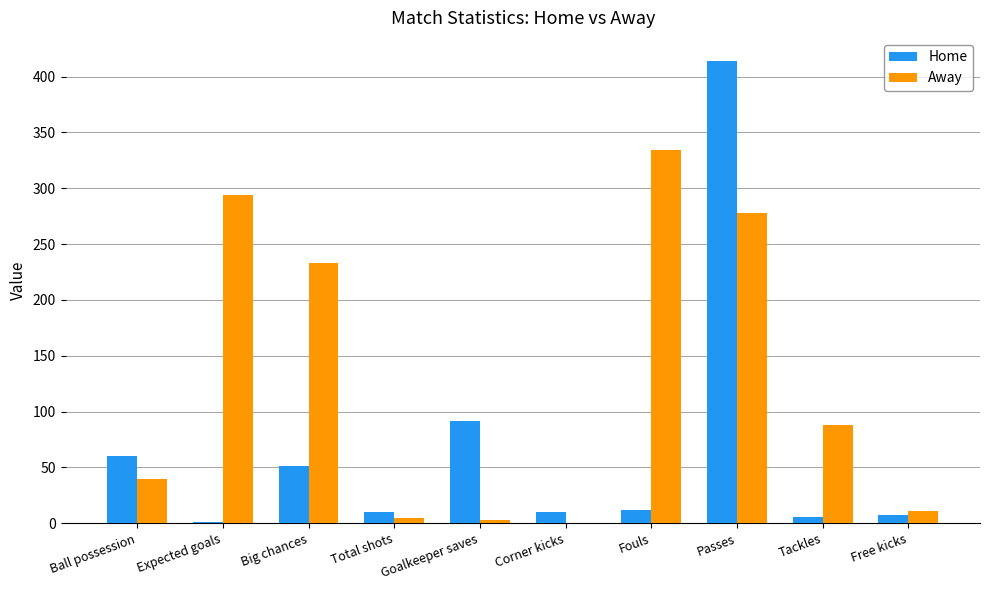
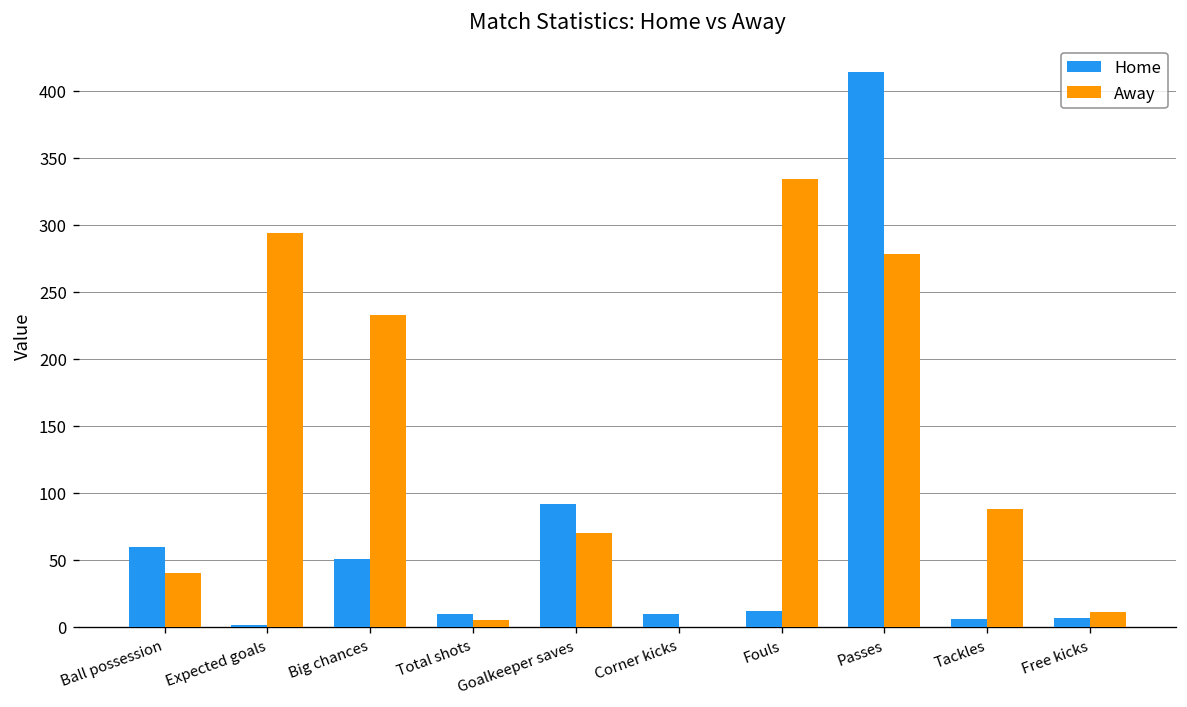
  {
    "Home": {
      "Ball possession": 60,
      "Big chances": 51,
      "Total shots": 10,
      "Goalkeeper saves": 92,
      "Corner kicks": 10,
      "Fouls": 12,
      "Passes": 414,
      "Tackles": 6,
      "Free kicks": 7
    },
    "Away": {
      "Ball possession": 40,
      "Expected goals": 294,
      "Big chances": 233,
      "Total shots": 5,
-     "Goalkeeper saves": 3,
+     "Goalkeeper saves": 70,
      "Corner kicks": 0,
      "Fouls": 334,
      "Passes": 278,
      "Tackles": 88,
      "Free kicks": 11
    }
  }
